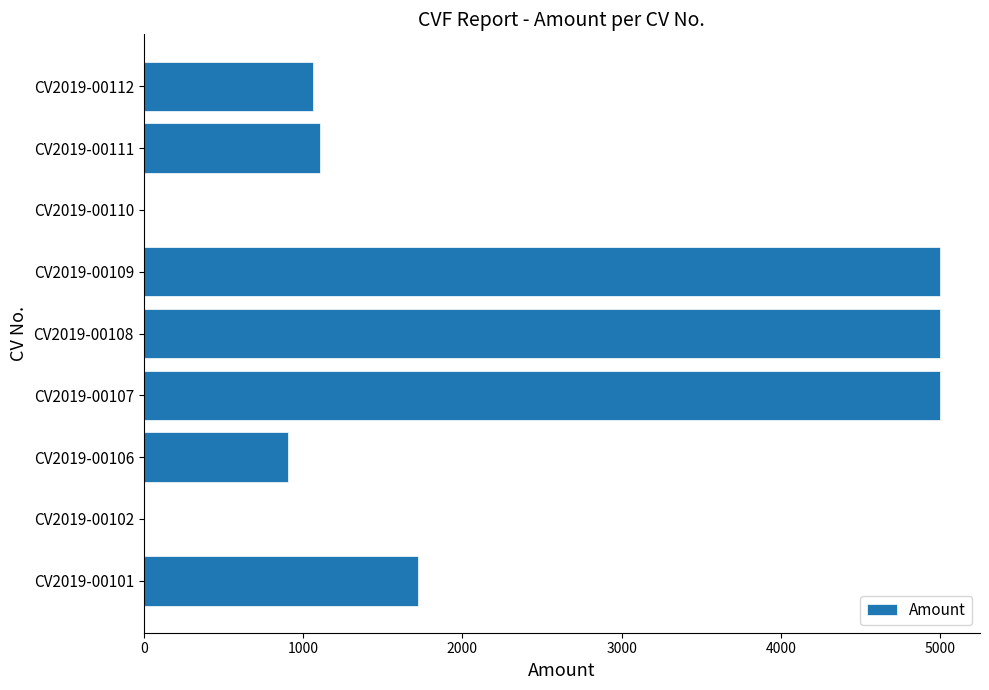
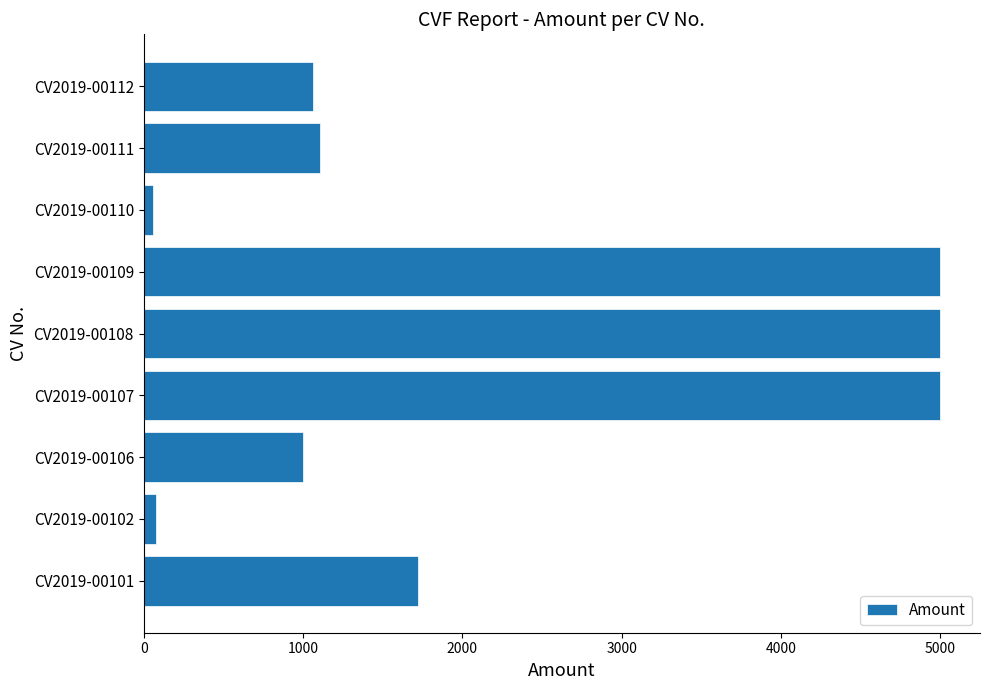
  {
    "CV2019-00112": 1060,
    "CV2019-00111": 1110,
-   "CV2019-00110": 0,
+   "CV2019-00110": 60,
    "CV2019-00109": 5000,
    "CV2019-00108": 5000,
    "CV2019-00107": 5000,
-   "CV2019-00106": 910,
-   "CV2019-00102": 0,
+   "CV2019-00106": 1000,
+   "CV2019-00102": 80,
    "CV2019-00101": 1720
  }
